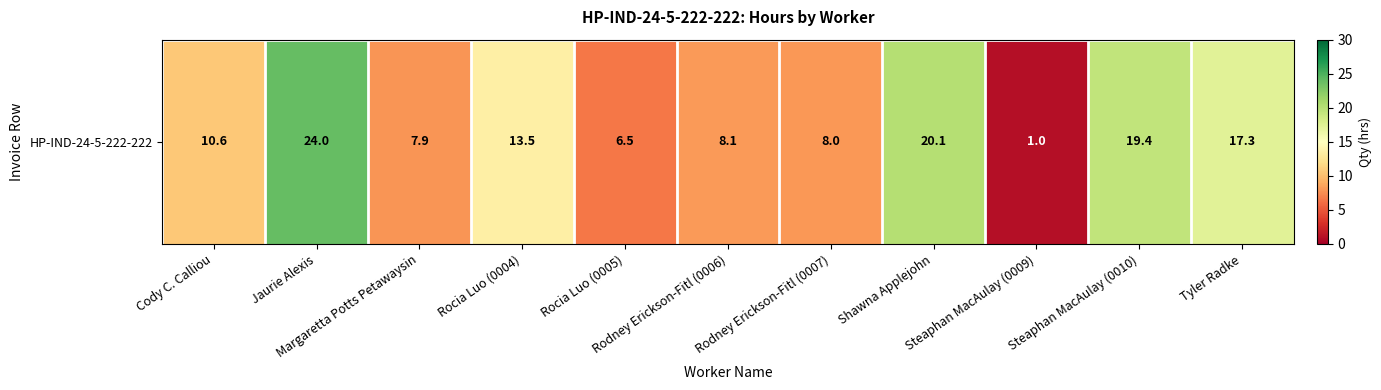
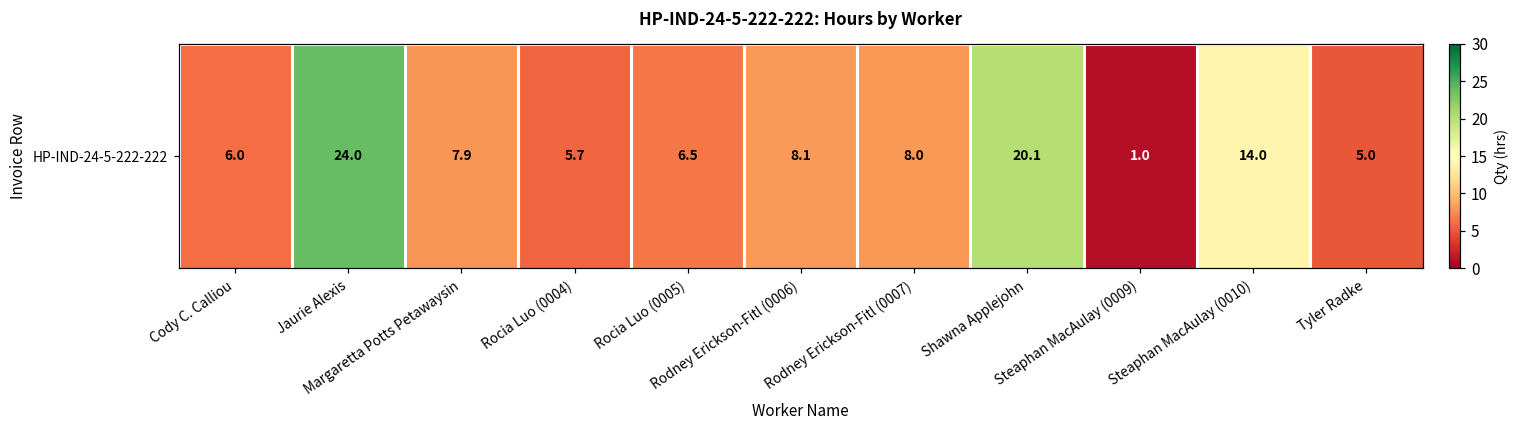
  {
    "HP-IND-24-5-222-222": {
-     "Cody C. Calliou": 10.6,
+     "Cody C. Calliou": 6.0,
      "Jaurie Alexis": 24.0,
      "Margaretta Potts Petawaysin": 7.9,
-     "Rocia Luo (0004)": 13.5,
+     "Rocia Luo (0004)": 5.7,
      "Rocia Luo (0005)": 6.5,
      "Rodney Erickson-Fitl (0006)": 8.1,
      "Rodney Erickson-Fitl (0007)": 8.0,
      "Shawna Applejohn": 20.1,
      "Steaphan MacAulay (0009)": 1.0,
-     "Steaphan MacAulay (0010)": 19.4,
-     "Tyler Radke": 17.3
+     "Steaphan MacAulay (0010)": 14.0,
+     "Tyler Radke": 5.0
    }
  }
